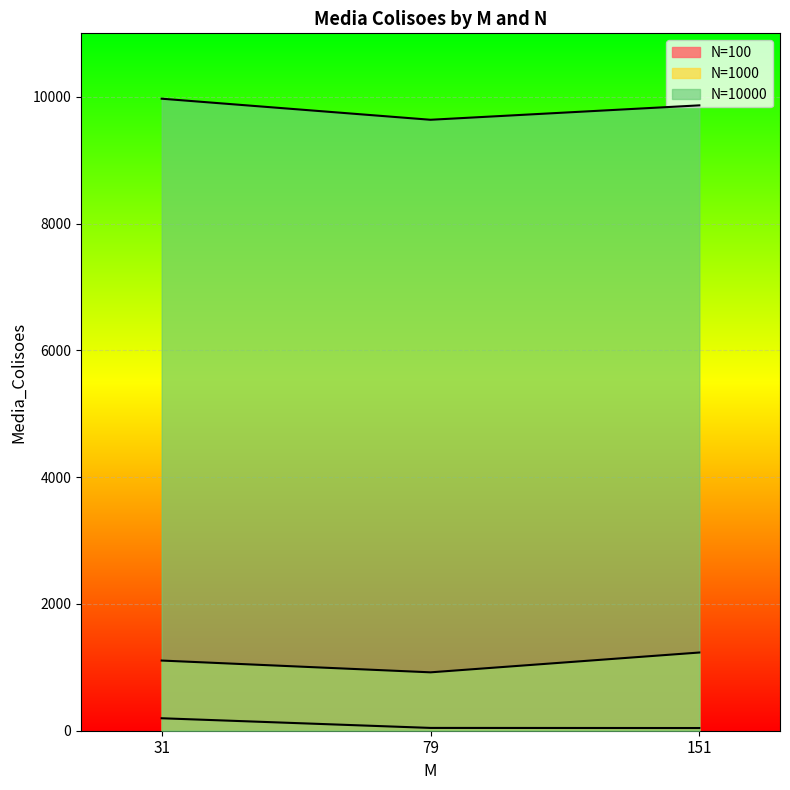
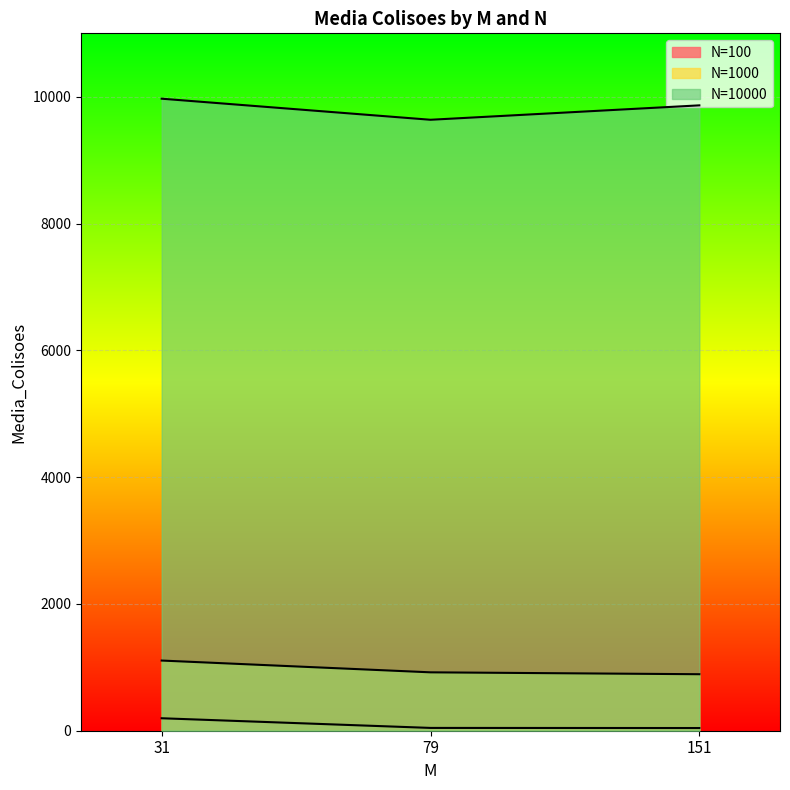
  {
    "N=100": {
      "31": 200,
      "79": 0,
      "151": 0
    },
    "N=1000": {
      "31": 1100,
      "79": 900,
-     "151": 1200
+     "151": 900
    },
    "N=10000": {
      "31": 10000,
      "79": 9600
    }
  }
